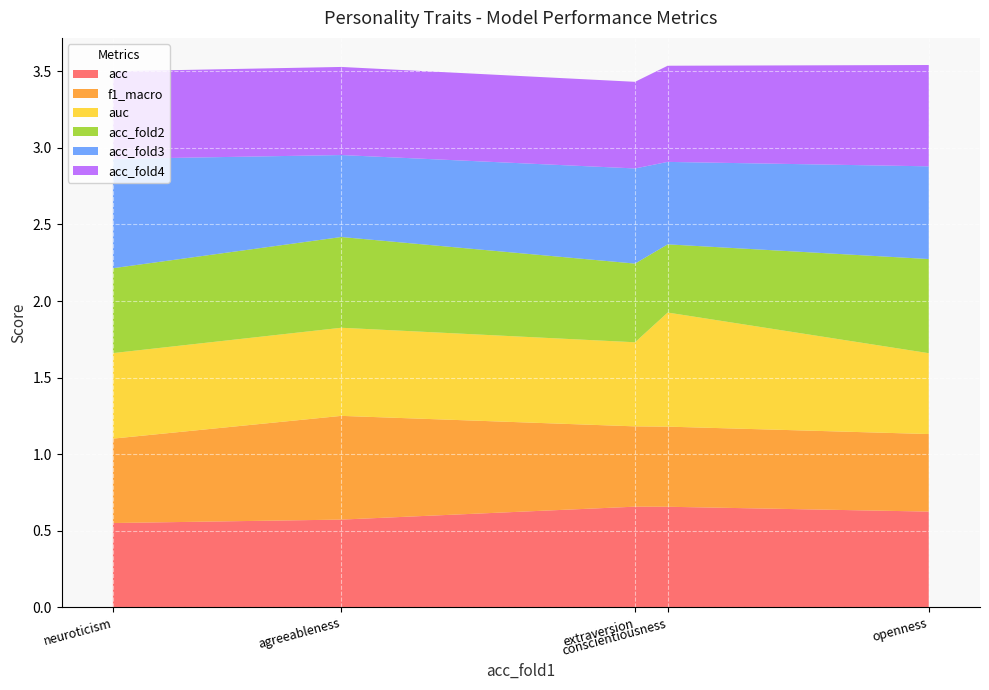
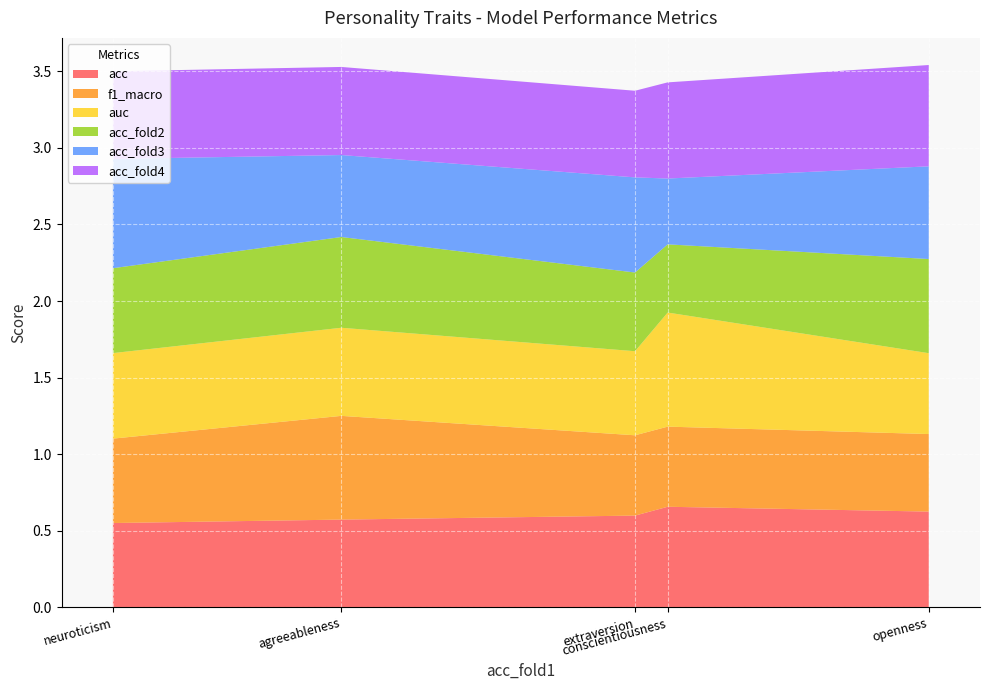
  {
    "acc": {
      "neuroticism": 0.55,
      "agreeableness": 0.57,
-     "extraversion": 0.66,
+     "extraversion": 0.60,
      "conscientiousness": 0.66,
      "openness": 0.63
    },
    "f1_macro": {
      "neuroticism": 0.55,
      "agreeableness": 0.68,
      "extraversion": 0.52,
      "conscientiousness": 0.52,
      "openness": 0.51
    },
    "auc": {
      "neuroticism": 0.56,
      "agreeableness": 0.58,
      "extraversion": 0.55,
      "conscientiousness": 0.74,
      "openness": 0.53
    },
    "acc_fold2": {
      "neuroticism": 0.55,
      "agreeableness": 0.59,
      "extraversion": 0.51,
      "conscientiousness": 0.45,
      "openness": 0.61
    },
    "acc_fold3": {
      "agreeableness": 0.54,
      "extraversion": 0.62,
-     "conscientiousness": 0.54,
+     "conscientiousness": 0.43,
      "openness": 0.61
    },
    "acc_fold4": {
      "agreeableness": 0.58,
      "extraversion": 0.57,
      "conscientiousness": 0.63,
      "openness": 0.66
    }
  }
